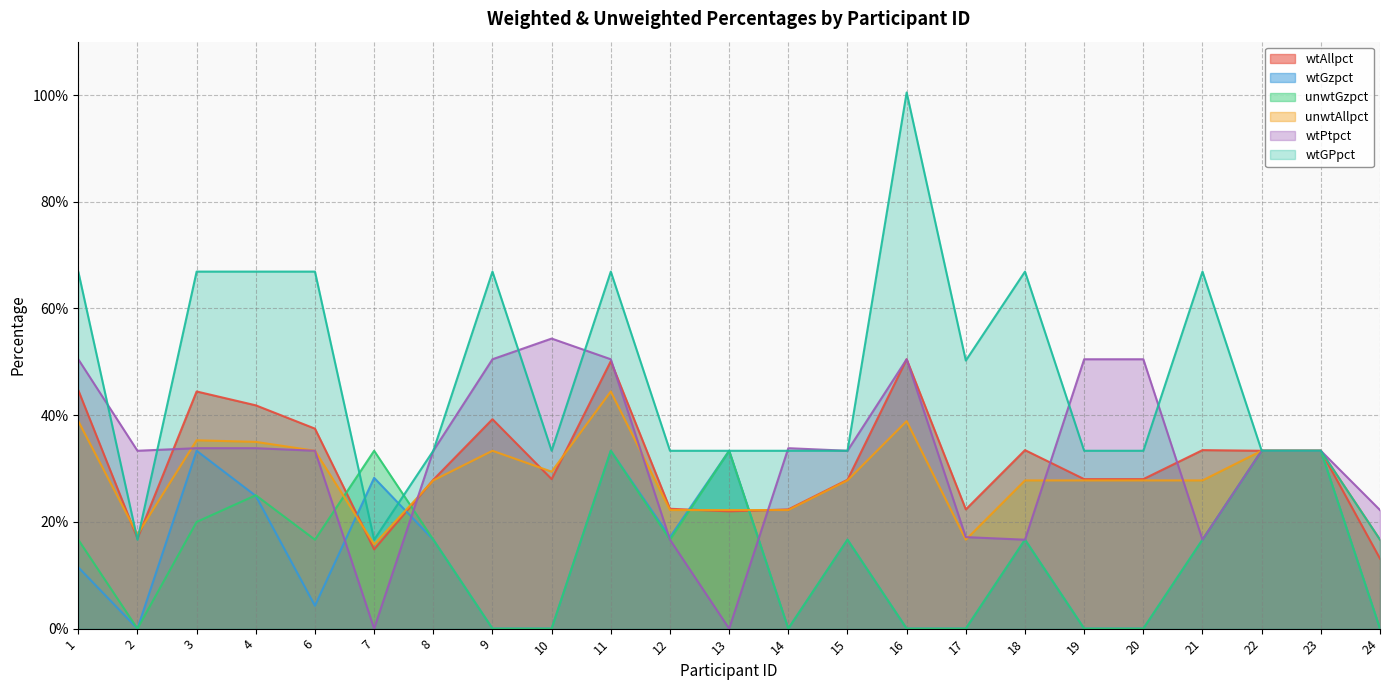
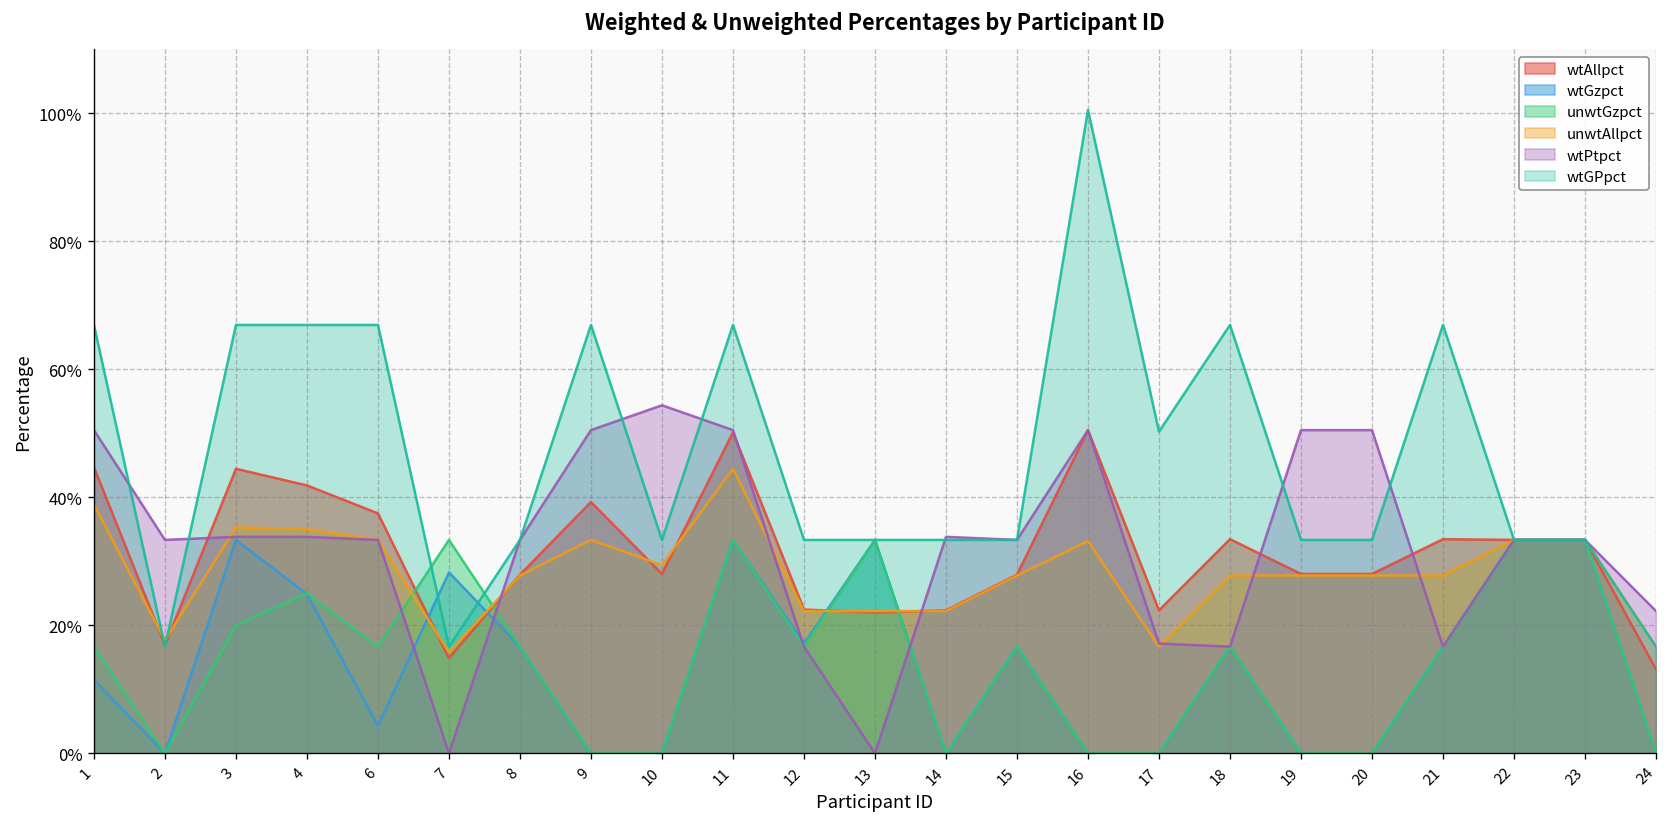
  {
    "wtAllpct": {
      "1": "45%",
      "3": "44%",
      "4": "42%",
      "6": "37%",
      "7": "15%",
      "9": "39%",
      "10": "28%",
      "17": "22%",
      "18": "33%",
      "21": "33%",
      "24": "13%"
    },
    "wtGzpct": {
      "1": "11%",
      "3": "33%",
      "6": "4%",
      "7": "28%",
      "12": "17%"
    },
    "unwtAllpct": {
      "1": "39%",
      "2": "18%",
      "3": "35%",
      "4": "35%",
      "7": "16%",
      "9": "33%",
      "10": "29%",
      "11": "44%",
-     "16": "39%",
+     "16": "33%",
      "17": "17%",
      "18": "28%",
      "21": "28%"
    },
    "wtPtpct": {
      "1": "50%",
      "2": "33%",
      "3": "34%",
      "4": "34%",
      "7": "0%",
      "9": "50%",
      "10": "54%",
      "13": "0%",
      "14": "34%",
      "17": "17%",
      "19": "50%",
      "20": "50%",
      "24": "22%"
    }
  }
